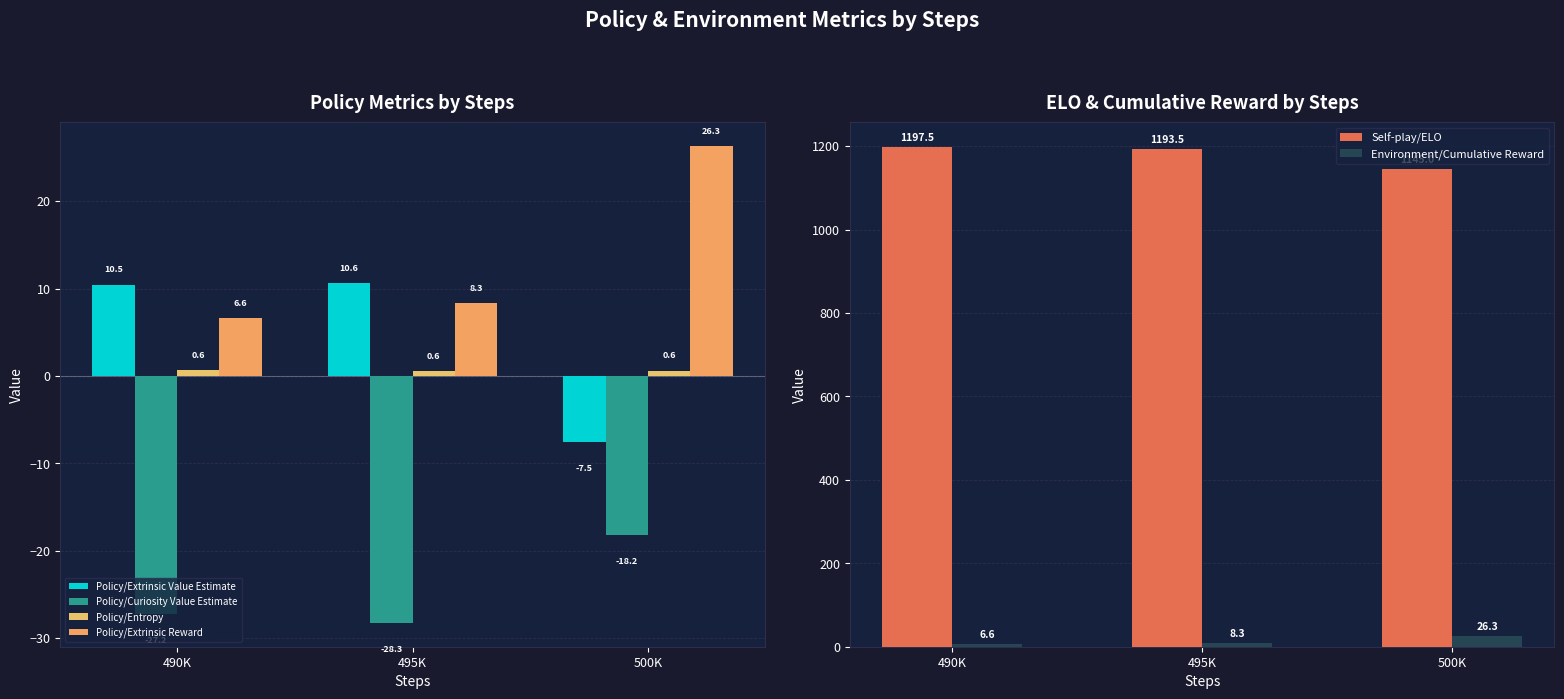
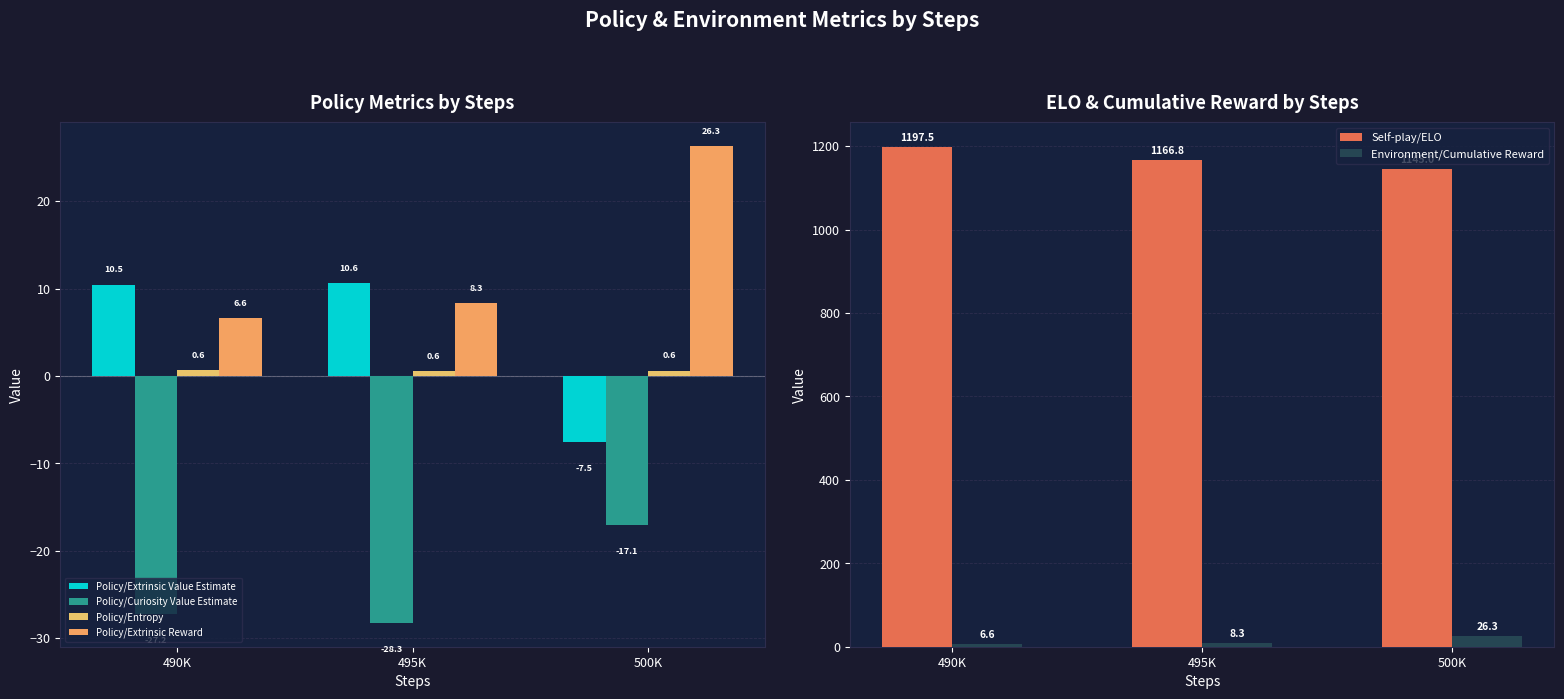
  {
    "Policy Metrics by Steps": {
      "Policy/Extrinsic Value Estimate": {
        "490K": 10.5,
        "495K": 10.6,
        "500K": -7.5
      },
      "Policy/Curiosity Value Estimate": {
        "495K": -28.3,
-       "500K": -18.2
+       "500K": -17.1
      }
    },
    "ELO & Cumulative Reward by Steps": {
      "Self-play/ELO": {
        "490K": 1197.5,
-       "495K": 1193.5
+       "495K": 1166.8
      },
      "Environment/Cumulative Reward": {
        "490K": 6.6,
        "495K": 8.3,
        "500K": 26.3
      }
    }
  }
